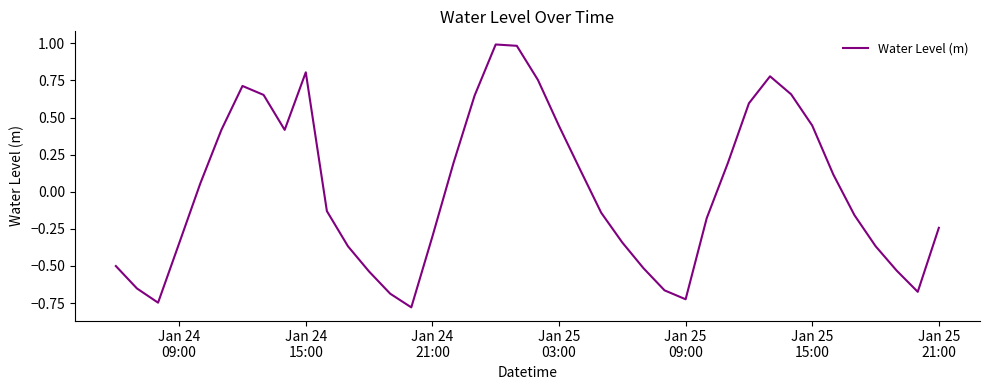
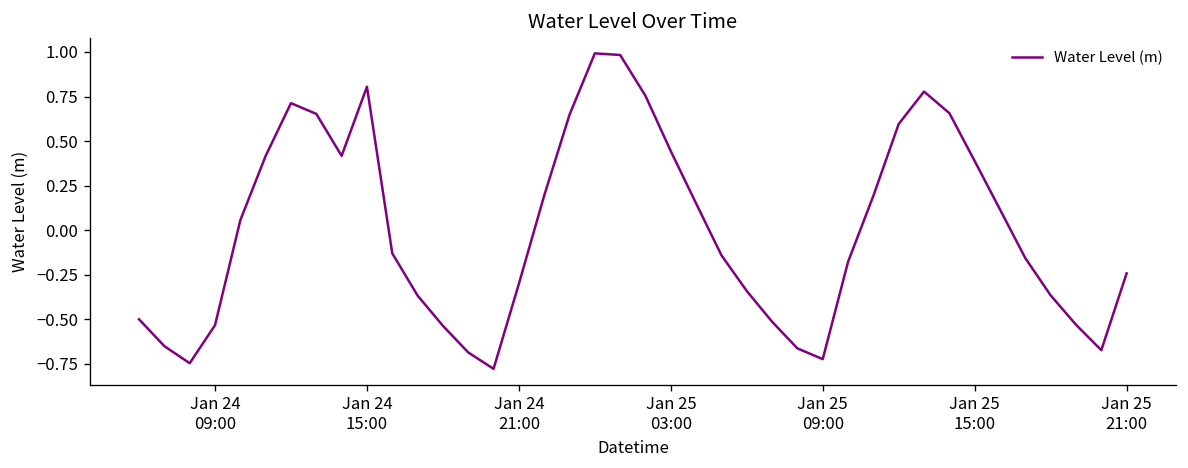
  {
-   "Jan 24 09:00": -0.35,
+   "Jan 24 09:00": -0.53,
    "Jan 24 15:00": 0.80,
    "Jan 24 21:00": -0.30,
    "Jan 25 03:00": 0.44,
    "Jan 25 09:00": -0.72,
-   "Jan 25 15:00": 0.45,
+   "Jan 25 15:00": 0.39,
    "Jan 25 21:00": -0.24
  }
